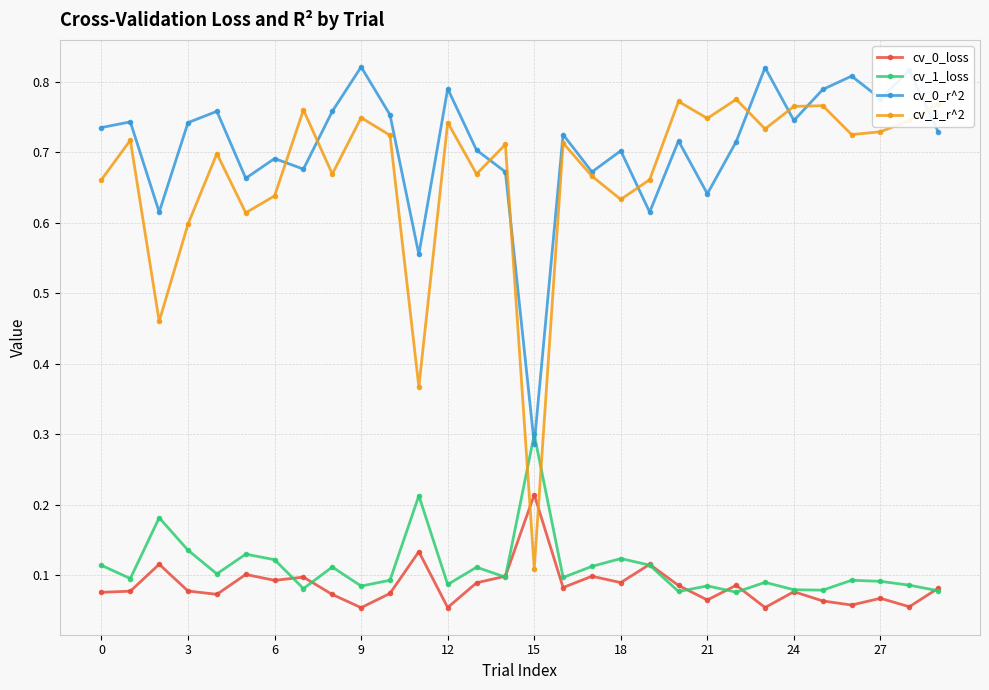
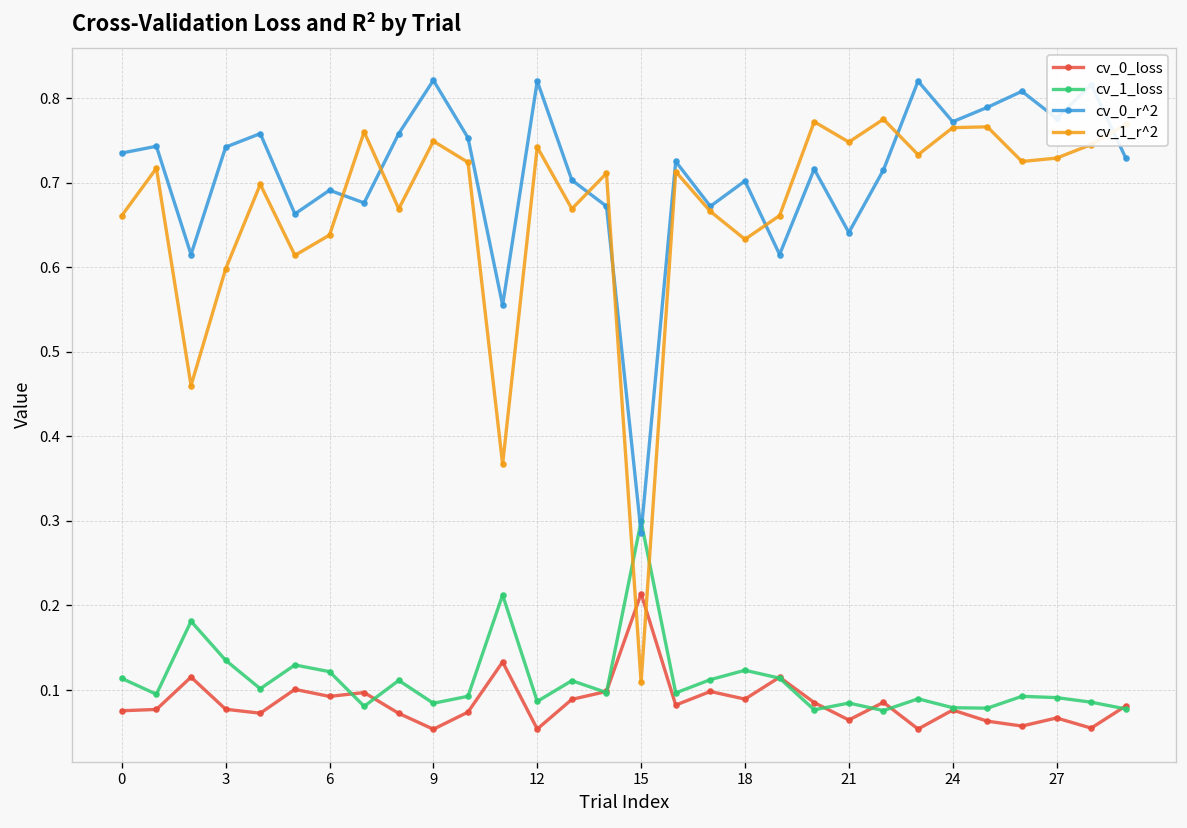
  {
    "cv_0_loss": {
      "0": 0.08,
      "3": 0.08,
      "6": 0.09,
      "9": 0.05,
      "12": 0.05,
      "15": 0.21,
      "18": 0.09,
      "21": 0.06,
      "27": 0.07
    },
    "cv_1_loss": {
      "0": 0.11,
      "3": 0.14,
      "6": 0.12,
      "9": 0.08,
      "12": 0.09,
      "15": 0.30,
      "18": 0.12,
      "21": 0.08,
      "27": 0.09
    },
    "cv_0_r^2": {
      "0": 0.74,
      "3": 0.74,
      "6": 0.69,
      "9": 0.82,
-     "12": 0.79,
+     "12": 0.82,
      "15": 0.29,
      "18": 0.70,
      "21": 0.64,
-     "24": 0.75
+     "24": 0.77
    },
    "cv_1_r^2": {
      "0": 0.66,
      "3": 0.60,
      "6": 0.64,
      "9": 0.75,
      "12": 0.74,
      "15": 0.11,
      "18": 0.63,
      "21": 0.75,
      "24": 0.77,
      "27": 0.73
    }
  }
